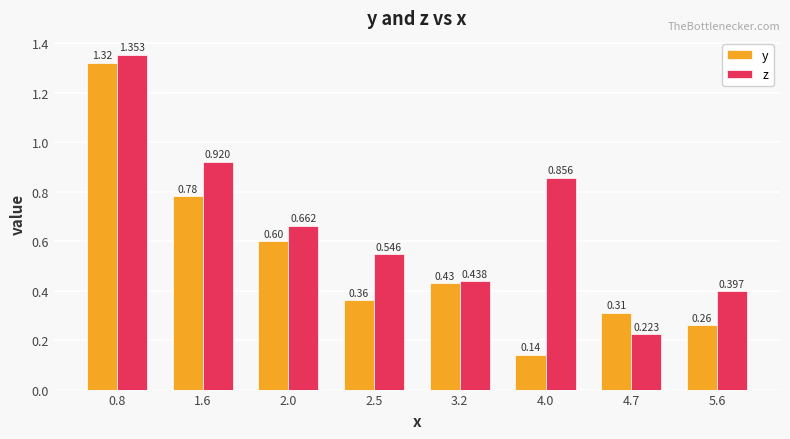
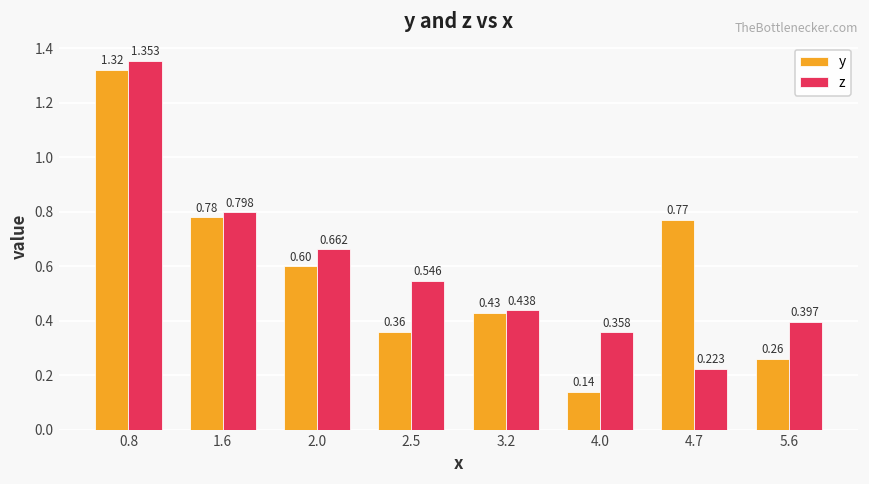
  {
    "y": {
      "0.8": 1.32,
      "1.6": 0.78,
      "2.0": 0.60,
      "2.5": 0.36,
      "3.2": 0.43,
      "4.0": 0.14,
-     "4.7": 0.31,
+     "4.7": 0.77,
      "5.6": 0.26
    },
    "z": {
      "0.8": 1.353,
-     "1.6": 0.920,
+     "1.6": 0.798,
      "2.0": 0.662,
      "2.5": 0.546,
      "3.2": 0.438,
-     "4.0": 0.856,
+     "4.0": 0.358,
      "4.7": 0.223,
      "5.6": 0.397
    }
  }
